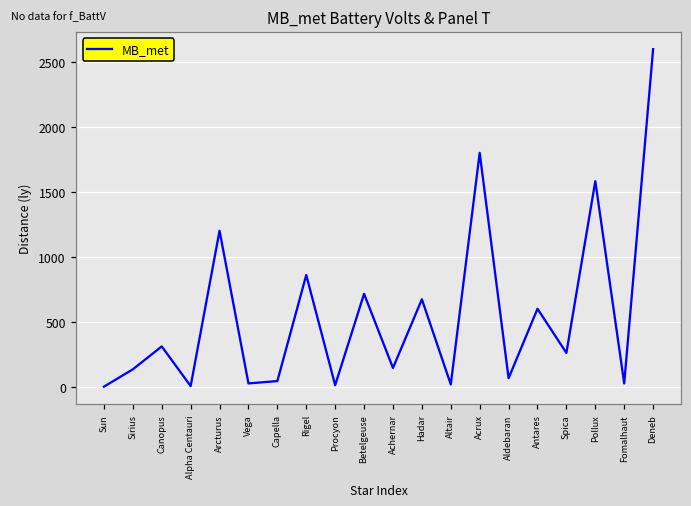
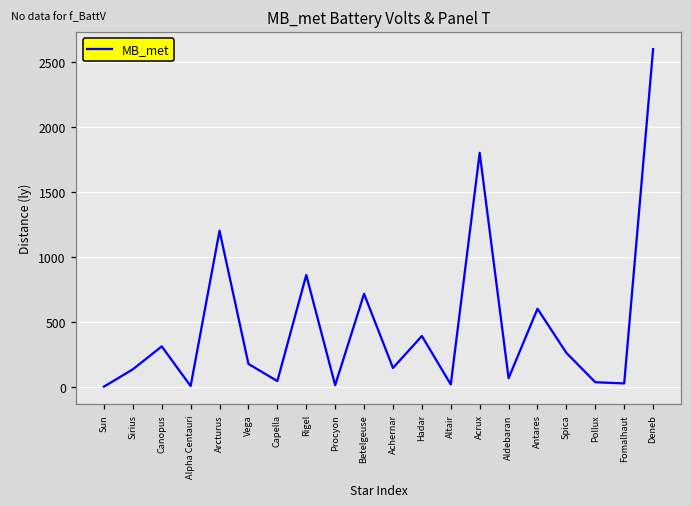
  {
    "Sun": 0,
    "Sirius": 130,
    "Canopus": 310,
    "Alpha Centauri": 0,
    "Arcturus": 1200,
-   "Vega": 30,
+   "Vega": 180,
    "Capella": 40,
    "Rigel": 860,
    "Procyon": 10,
    "Betelgeuse": 720,
    "Achernar": 140,
-   "Hadar": 670,
+   "Hadar": 390,
    "Altair": 20,
    "Acrux": 1800,
    "Aldebaran": 70,
    "Antares": 600,
    "Spica": 260,
-   "Pollux": 1580,
+   "Pollux": 30,
    "Fomalhaut": 30,
    "Deneb": 2600
  }
